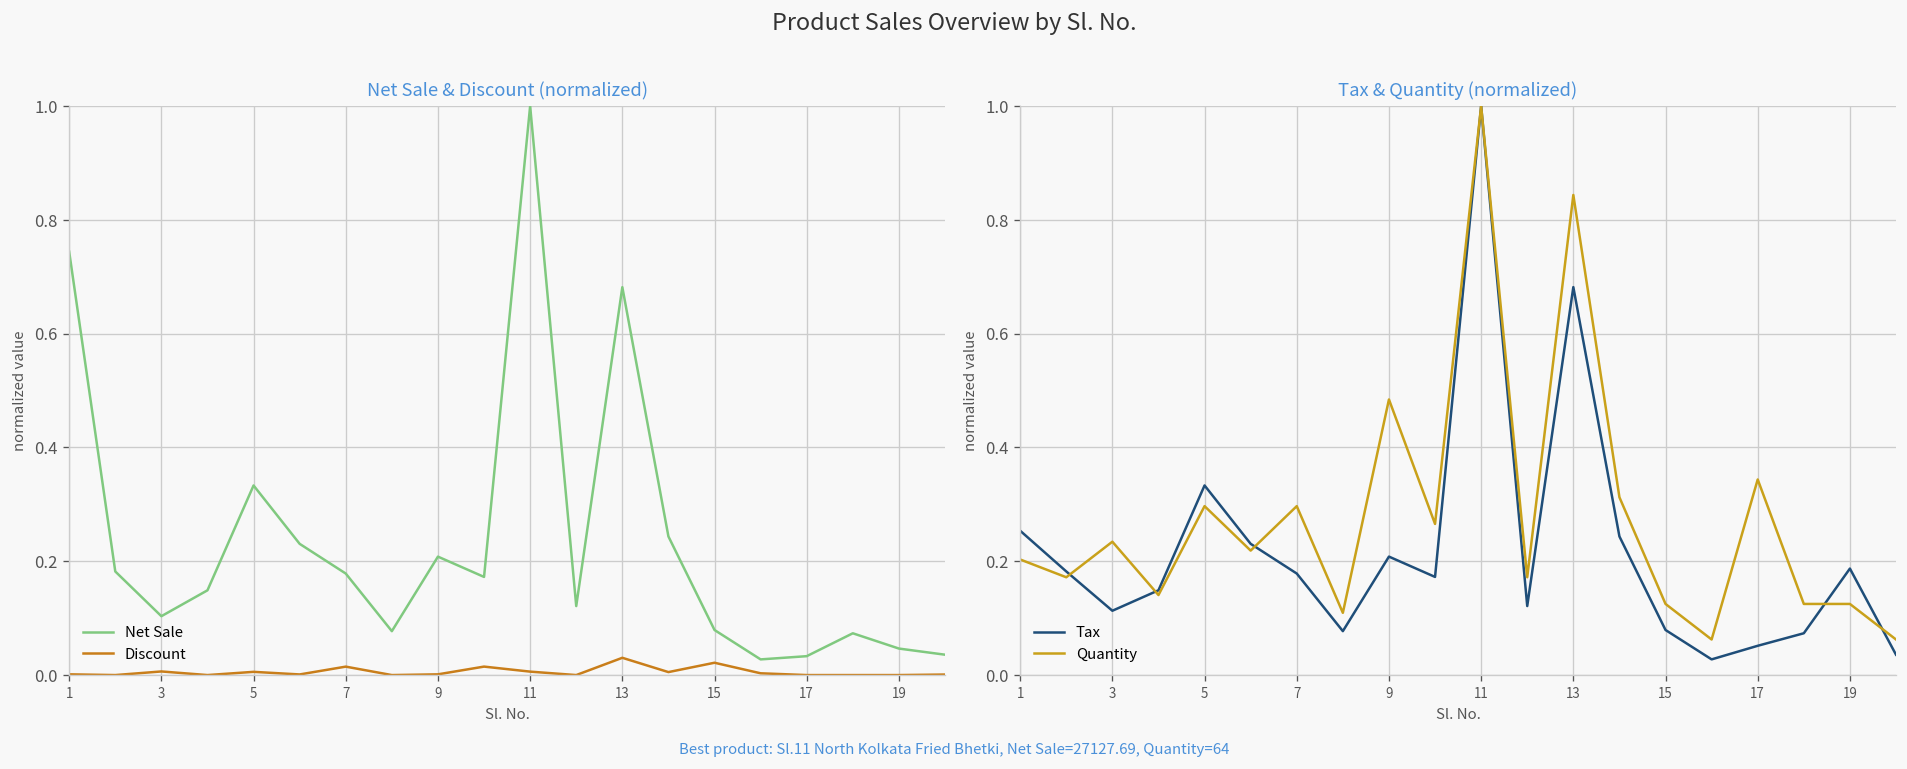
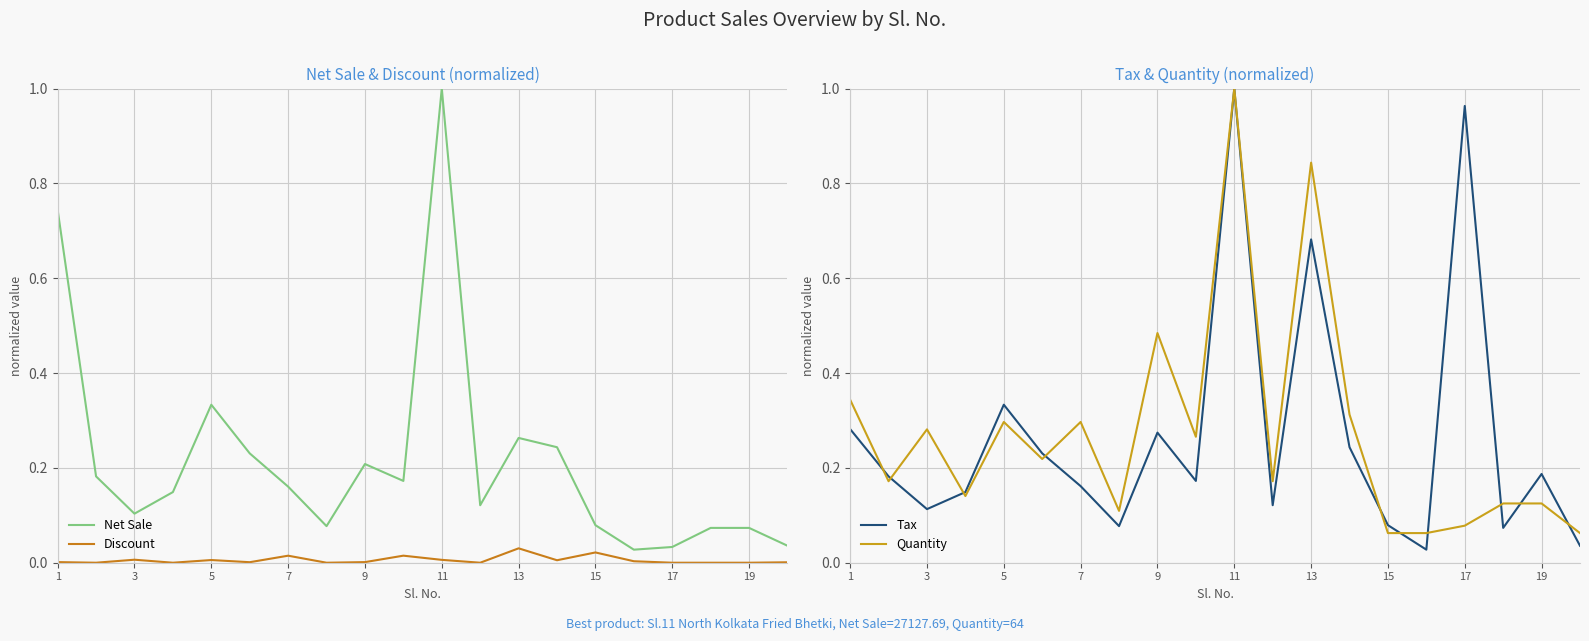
  {
    "Net Sale & Discount (normalized)": {
      "Net Sale": {
        "1": 0.74,
        "3": 0.10,
        "5": 0.33,
-       "7": 0.18,
+       "7": 0.16,
        "9": 0.21,
        "11": 1.00,
-       "13": 0.68,
+       "13": 0.26,
        "15": 0.08,
        "17": 0.03,
-       "19": 0.05
+       "19": 0.07
      },
      "Discount": {
        "1": 0.00,
        "3": 0.01,
        "5": 0.01,
        "7": 0.01,
        "9": 0.00,
        "11": 0.01,
        "13": 0.03,
        "15": 0.02,
        "17": 0.00,
        "19": 0.00
      }
    },
    "Tax & Quantity (normalized)": {
      "Tax": {
-       "1": 0.25,
+       "1": 0.28,
        "3": 0.11,
        "5": 0.33,
-       "7": 0.18,
-       "9": 0.21,
+       "7": 0.16,
+       "9": 0.27,
        "13": 0.68,
        "15": 0.08,
-       "17": 0.05,
+       "17": 0.96,
        "19": 0.19
      },
      "Quantity": {
-       "1": 0.20,
-       "3": 0.23,
+       "1": 0.34,
+       "3": 0.28,
        "5": 0.30,
        "7": 0.30,
        "9": 0.48,
        "13": 0.84,
-       "15": 0.13,
-       "17": 0.34,
+       "15": 0.06,
+       "17": 0.08,
        "19": 0.13
      }
    }
  }
